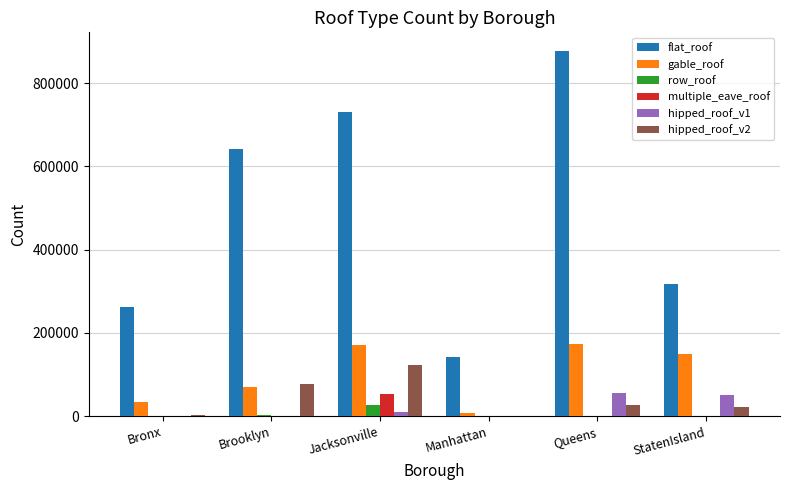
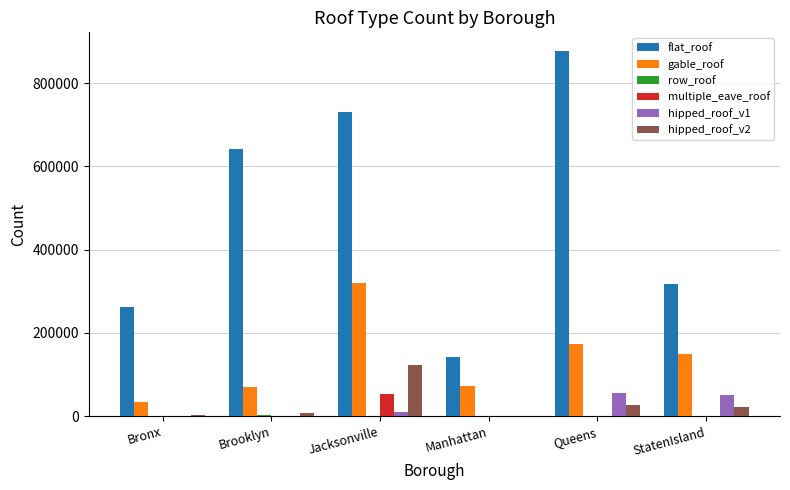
  {
    "flat_roof": {
      "Bronx": 260000,
      "Brooklyn": 640000,
      "Jacksonville": 730000,
      "Manhattan": 140000,
      "Queens": 880000,
      "StatenIsland": 320000
    },
    "gable_roof": {
      "Bronx": 30000,
      "Brooklyn": 70000,
-     "Jacksonville": 170000,
-     "Manhattan": 10000,
+     "Jacksonville": 320000,
+     "Manhattan": 70000,
      "Queens": 170000,
      "StatenIsland": 150000
    },
    "row_roof": {
-     "Jacksonville": 30000
+     "Jacksonville": 0
    },
    "multiple_eave_roof": {
      "Jacksonville": 50000
    },
    "hipped_roof_v1": {
      "Jacksonville": 10000,
      "Queens": 50000,
      "StatenIsland": 50000
    },
    "hipped_roof_v2": {
-     "Brooklyn": 80000,
+     "Brooklyn": 10000,
      "Jacksonville": 120000,
      "Queens": 30000,
      "StatenIsland": 20000
    }
  }
